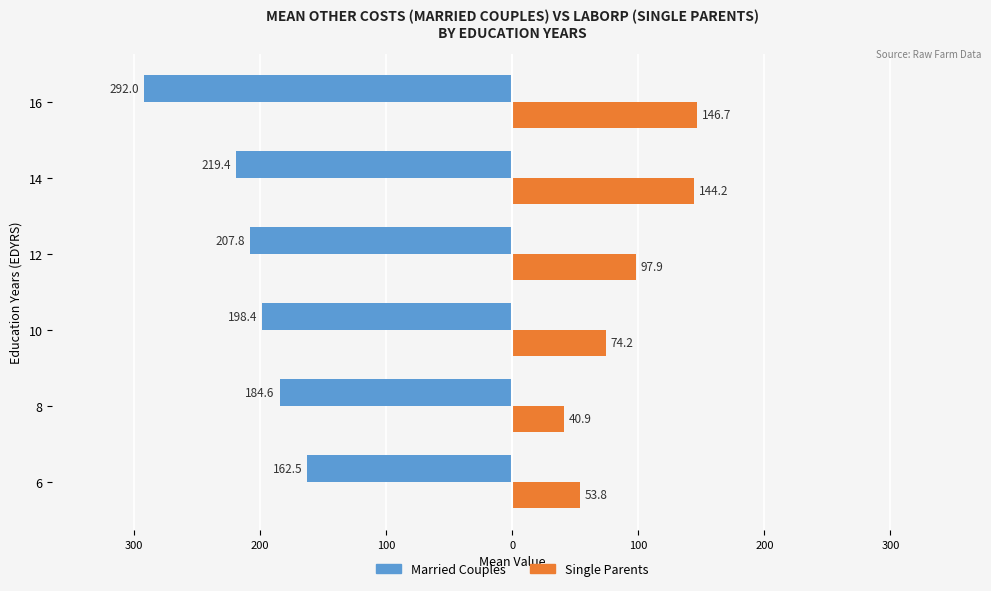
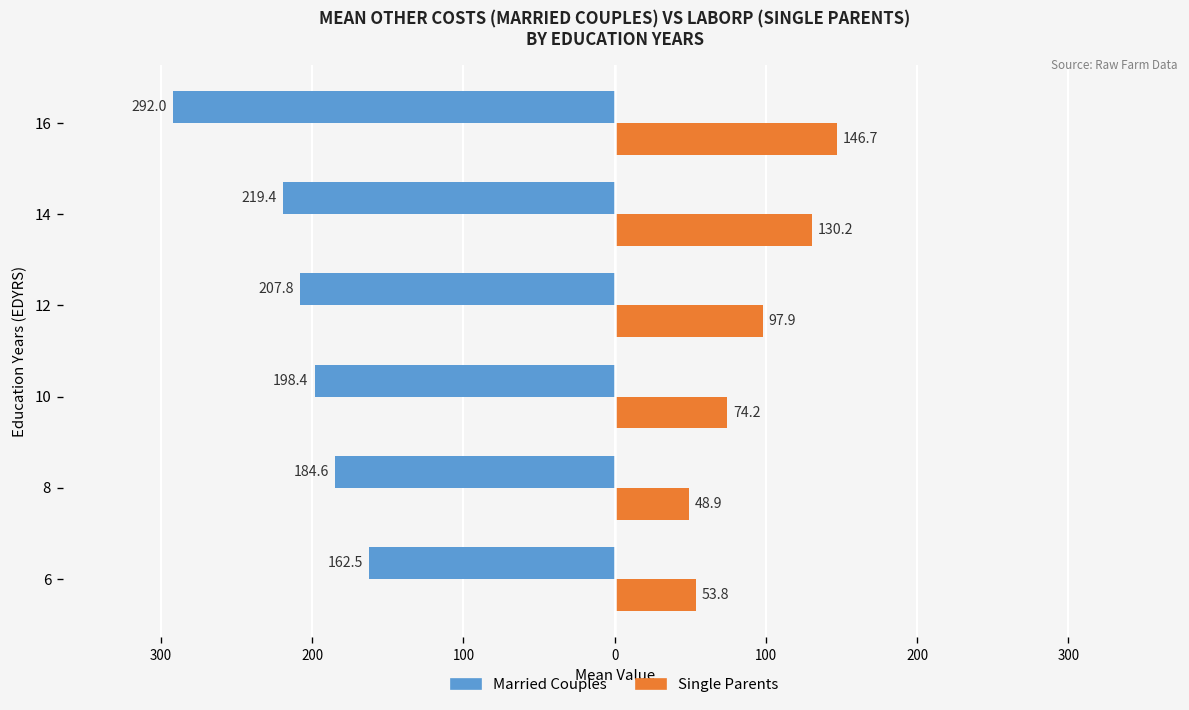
  {
    "Single Parents": {
      "16": 146.7,
-     "14": 144.2,
+     "14": 130.2,
      "12": 97.9,
      "10": 74.2,
-     "8": 40.9,
+     "8": 48.9,
      "6": 53.8
    }
  }
